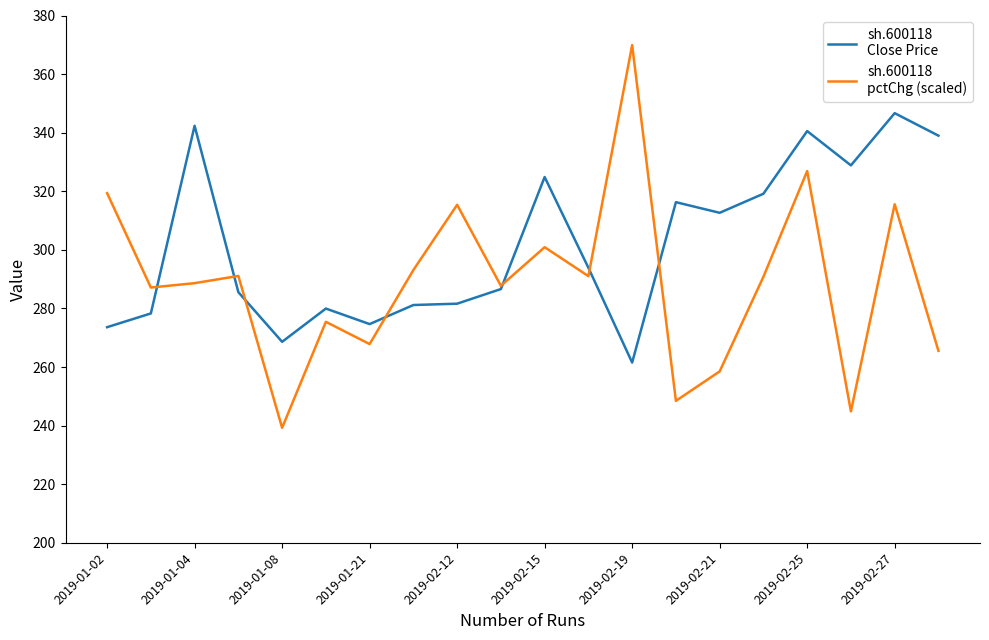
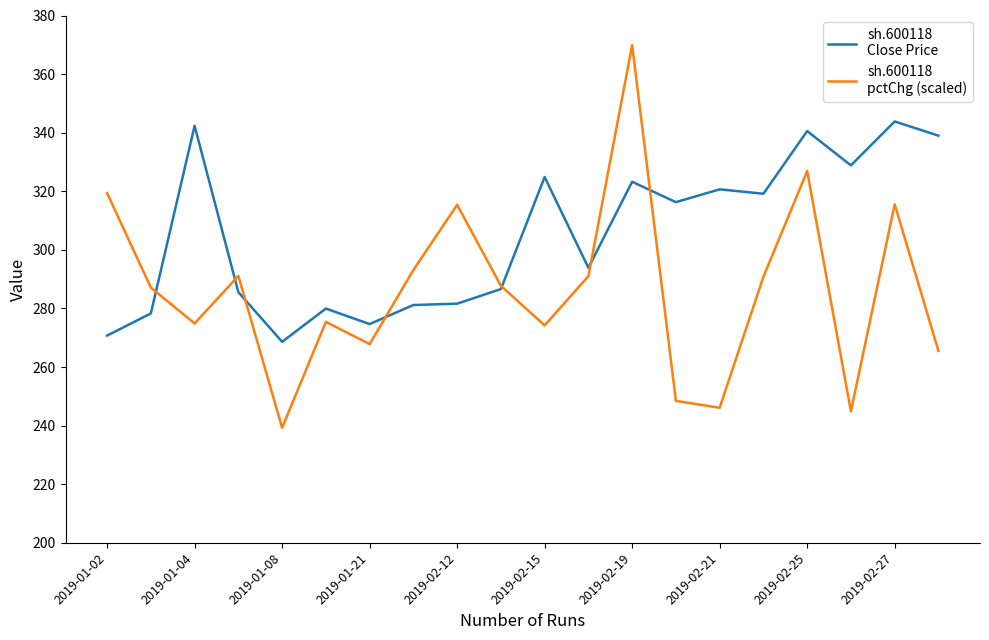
  {
    "sh.600118 Close Price": {
-     "2019-01-02": 274,
+     "2019-01-02": 271,
      "2019-01-04": 342,
      "2019-01-08": 269,
      "2019-01-21": 275,
      "2019-02-12": 282,
      "2019-02-15": 325,
-     "2019-02-19": 262,
-     "2019-02-21": 313,
+     "2019-02-19": 323,
+     "2019-02-21": 321,
      "2019-02-25": 341,
-     "2019-02-27": 347
+     "2019-02-27": 344
    },
    "sh.600118 pctChg (scaled)": {
      "2019-01-02": 319,
-     "2019-01-04": 289,
+     "2019-01-04": 275,
      "2019-01-08": 239,
      "2019-01-21": 268,
      "2019-02-12": 315,
-     "2019-02-15": 301,
+     "2019-02-15": 274,
      "2019-02-19": 370,
-     "2019-02-21": 259,
+     "2019-02-21": 246,
      "2019-02-25": 327,
      "2019-02-27": 316
    }
  }
